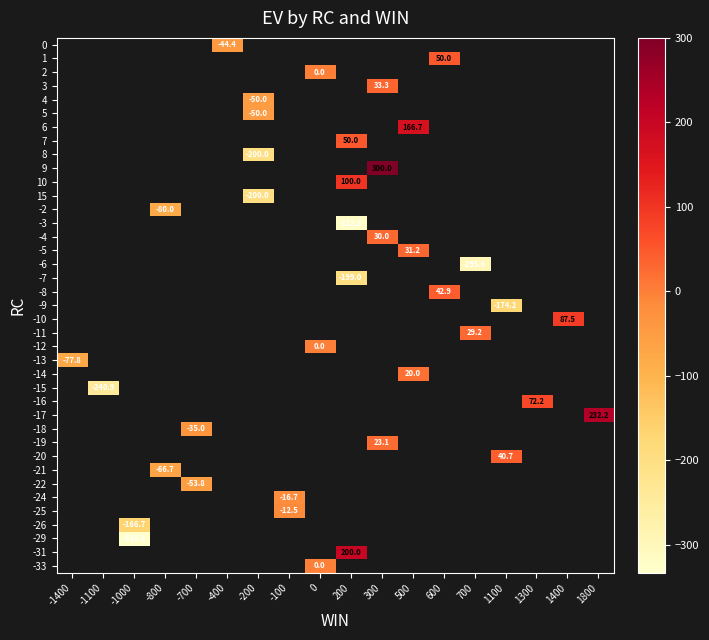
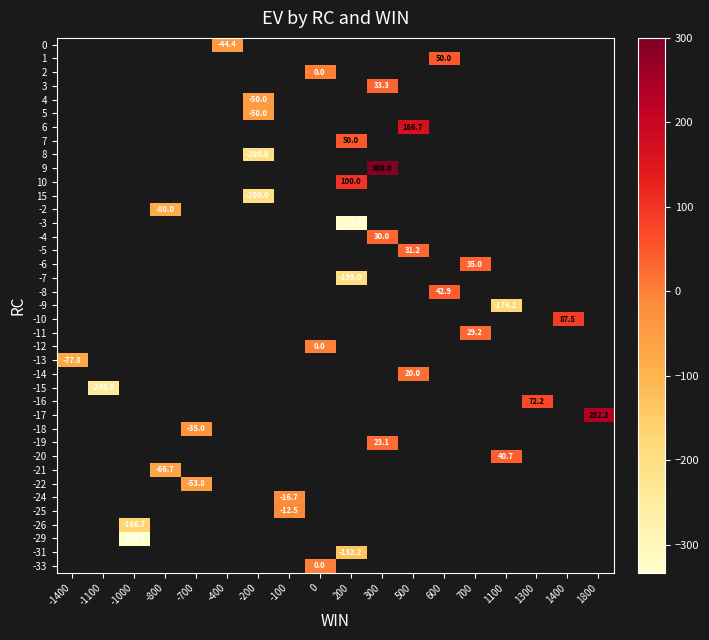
  {
    "0": {
      "-400": -44.4
    },
    "1": {
      "600": 50.0
    },
    "2": {
      "0": 0.0
    },
    "3": {
      "300": 33.3
    },
    "4": {
      "-200": -50.0
    },
    "5": {
      "-200": -50.0
    },
    "6": {
      "500": 166.7
    },
    "7": {
      "200": 50.0
    },
    "8": {
      "-200": -200.0
    },
    "9": {
      "300": 300.0
    },
    "10": {
      "200": 100.0
    },
    "15": {
      "-200": -200.0
    },
    "-2": {
      "-800": -80.0
    },
    "-3": {
      "200": -322.5
    },
    "-4": {
      "300": 30.0
    },
    "-5": {
      "500": 31.2
    },
    "-6": {
-     "700": -295.6
+     "700": 35.0
    },
    "-7": {
      "200": -199.0
    },
    "-8": {
      "600": 42.9
    },
    "-9": {
      "1100": -174.2
    },
    "-10": {
      "1400": 87.5
    },
    "-11": {
      "700": 29.2
    },
    "-12": {
      "0": 0.0
    },
    "-13": {
      "-1400": -77.8
    },
    "-14": {
      "500": 20.0
    },
    "-15": {
      "-1100": -240.9
    },
    "-16": {
      "1300": 72.2
    },
    "-17": {
      "1800": 232.2
    },
    "-18": {
      "-700": -35.0
    },
    "-19": {
      "300": 23.1
    },
    "-20": {
      "1100": 40.7
    },
    "-21": {
      "-800": -66.7
    },
    "-22": {
      "-700": -53.8
    },
    "-24": {
      "-100": -16.7
    },
    "-25": {
      "-100": -12.5
    },
    "-26": {
      "-1000": -166.7
    },
    "-29": {
      "-1000": -333.3
    },
    "-31": {
-     "200": 200.0
+     "200": -132.2
    },
    "-33": {
      "0": 0.0
    }
  }
